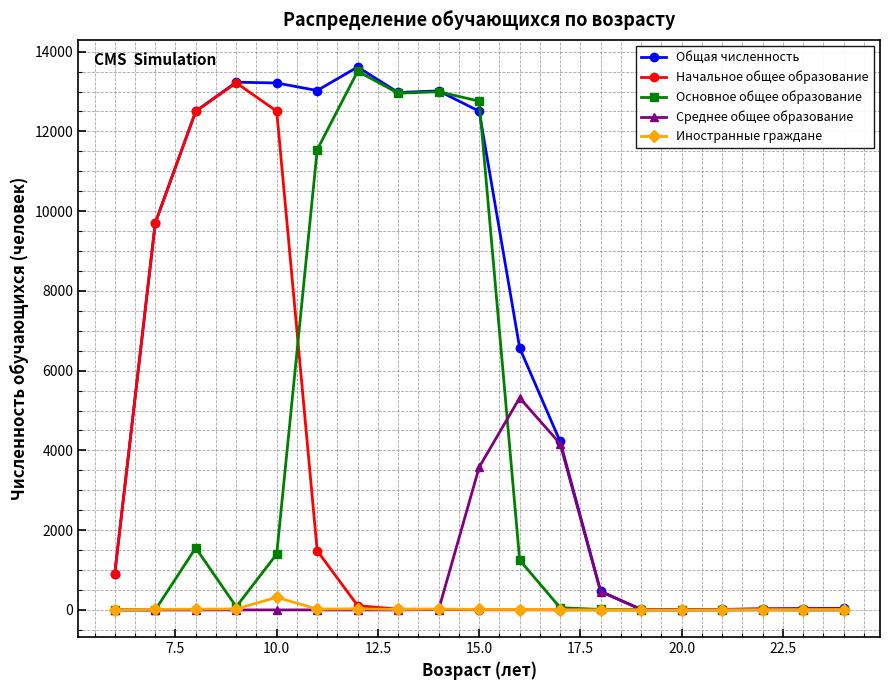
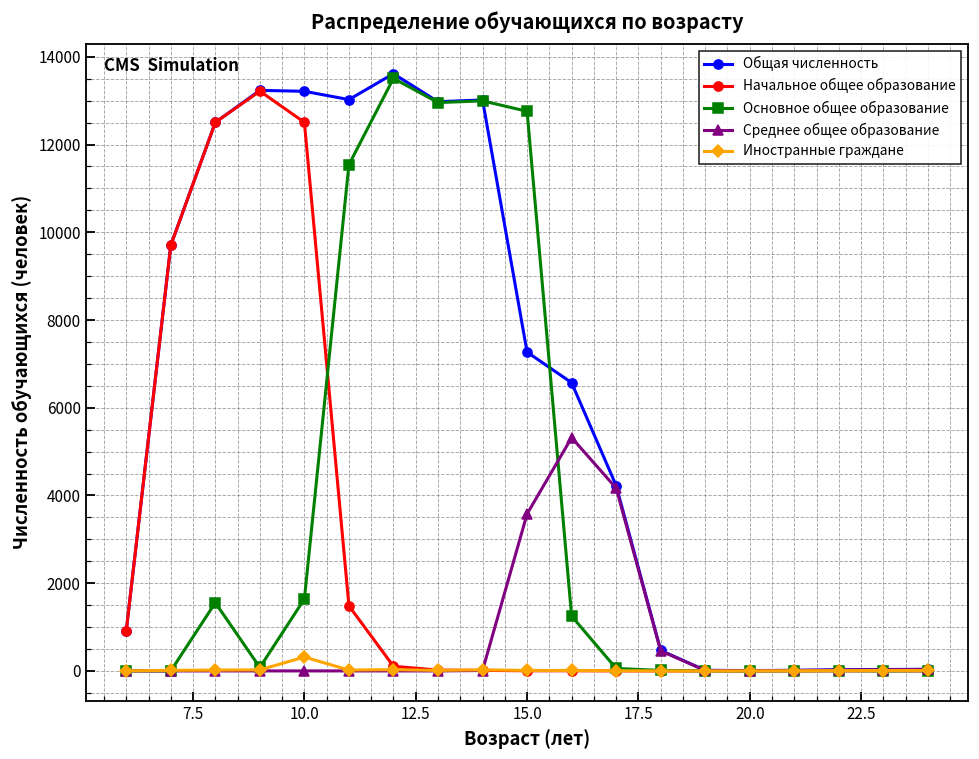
  {
    "Общая численность": {
      "10.0": 13200,
-     "15.0": 12500
+     "15.0": 7300
    },
    "Начальное общее образование": {
      "10.0": 12500
    },
    "Основное общее образование": {
-     "10.0": 1400,
+     "10.0": 1600,
      "15.0": 12800
    },
    "Среднее общее образование": {
      "10.0": 0,
      "15.0": 3600
    },
    "Иностранные граждане": {
      "10.0": 300
    }
  }
